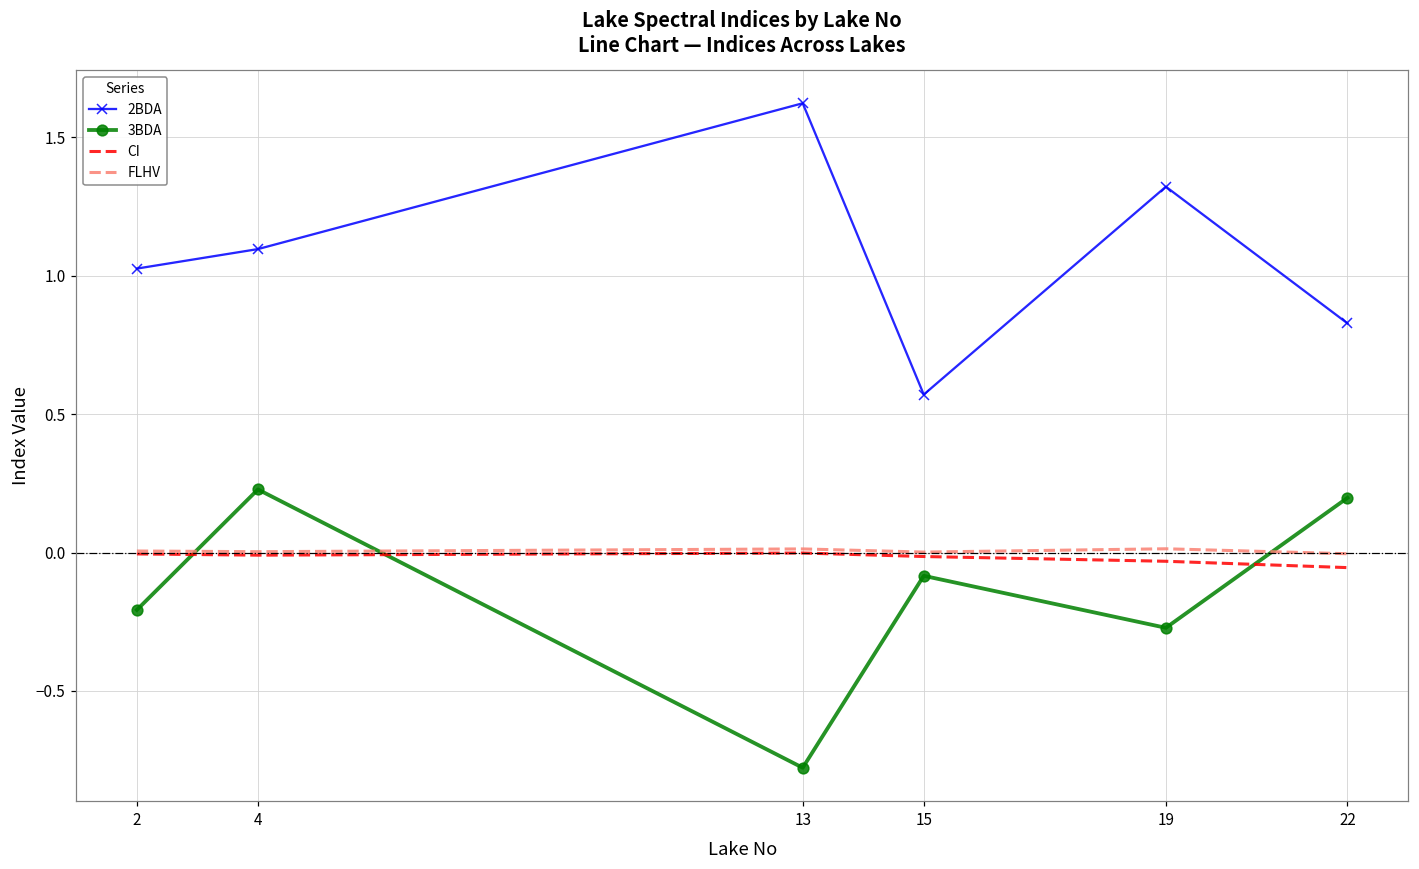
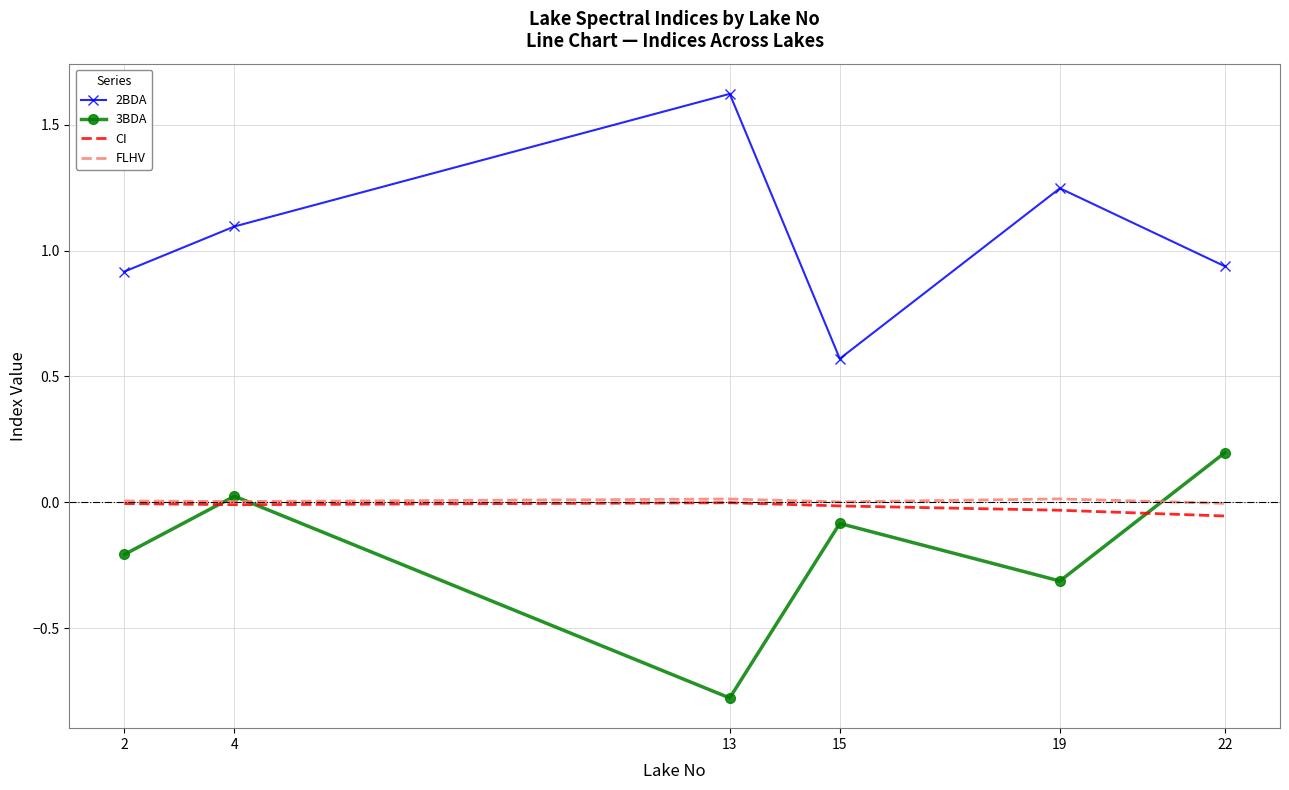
  {
    "2BDA": {
-     "2": 1.03,
+     "2": 0.92,
      "4": 1.10,
      "13": 1.62,
      "15": 0.57,
-     "19": 1.32,
-     "22": 0.83
+     "19": 1.25,
+     "22": 0.94
    },
    "3BDA": {
      "2": -0.21,
-     "4": 0.23,
+     "4": 0.02,
      "13": -0.78,
      "15": -0.08,
-     "19": -0.27,
+     "19": -0.31,
      "22": 0.20
    },
    "CI": {
      "2": -0.01,
      "4": -0.01,
      "13": 0.00,
      "15": -0.01,
      "19": -0.03,
      "22": -0.05
    },
    "FLHV": {
      "2": 0.01,
      "4": 0.00,
      "13": 0.01,
      "15": 0.00,
      "19": 0.01,
      "22": 0.00
    }
  }
